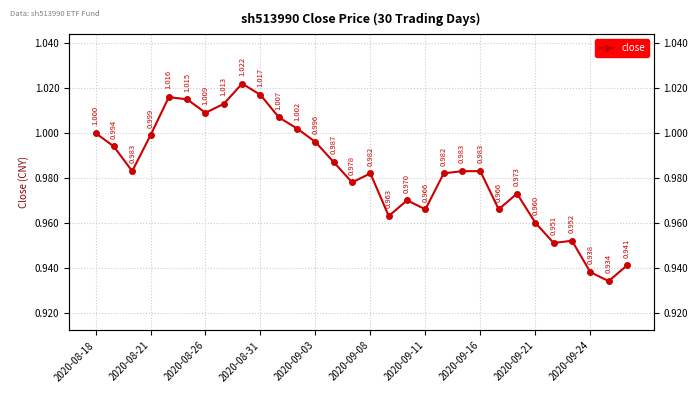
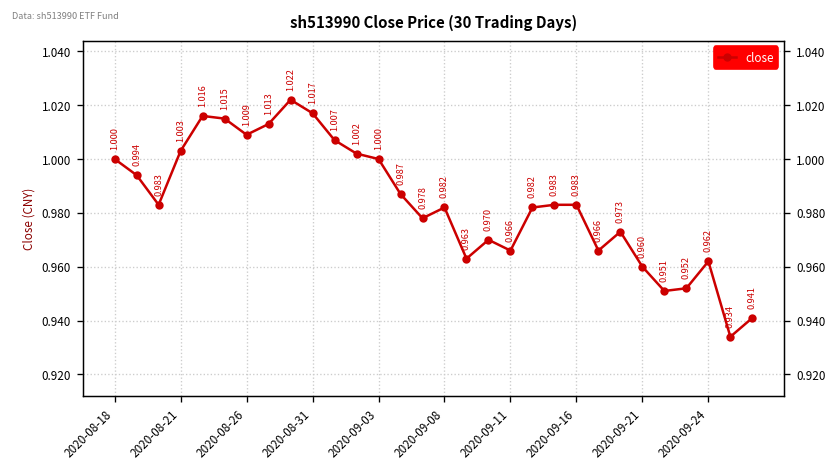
  {
    "2020-08-18": 1.000,
-   "2020-08-21": 0.999,
+   "2020-08-21": 1.003,
    "2020-08-26": 1.009,
    "2020-08-31": 1.017,
-   "2020-09-03": 0.996,
+   "2020-09-03": 1.000,
    "2020-09-08": 0.982,
    "2020-09-11": 0.966,
    "2020-09-16": 0.983,
    "2020-09-21": 0.960,
-   "2020-09-24": 0.938
+   "2020-09-24": 0.962
  }
